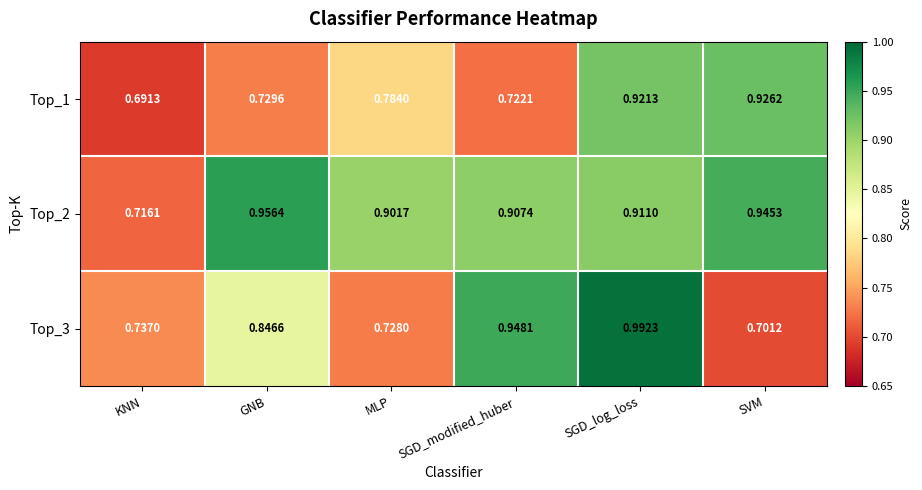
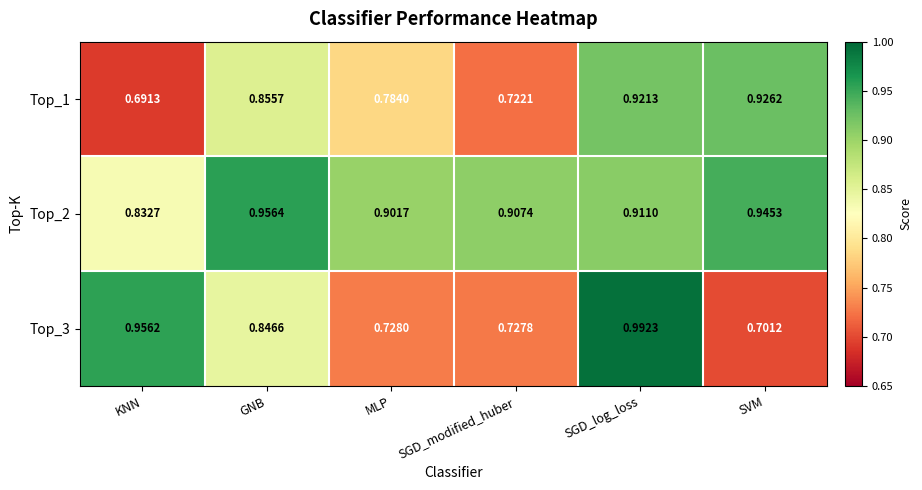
  {
    "Top_1": {
      "KNN": 0.6913,
-     "GNB": 0.7296,
+     "GNB": 0.8557,
      "MLP": 0.7840,
      "SGD_modified_huber": 0.7221,
      "SGD_log_loss": 0.9213,
      "SVM": 0.9262
    },
    "Top_2": {
-     "KNN": 0.7161,
+     "KNN": 0.8327,
      "GNB": 0.9564,
      "MLP": 0.9017,
      "SGD_modified_huber": 0.9074,
      "SGD_log_loss": 0.9110,
      "SVM": 0.9453
    },
    "Top_3": {
-     "KNN": 0.7370,
+     "KNN": 0.9562,
      "GNB": 0.8466,
      "MLP": 0.7280,
-     "SGD_modified_huber": 0.9481,
+     "SGD_modified_huber": 0.7278,
      "SGD_log_loss": 0.9923,
      "SVM": 0.7012
    }
  }
